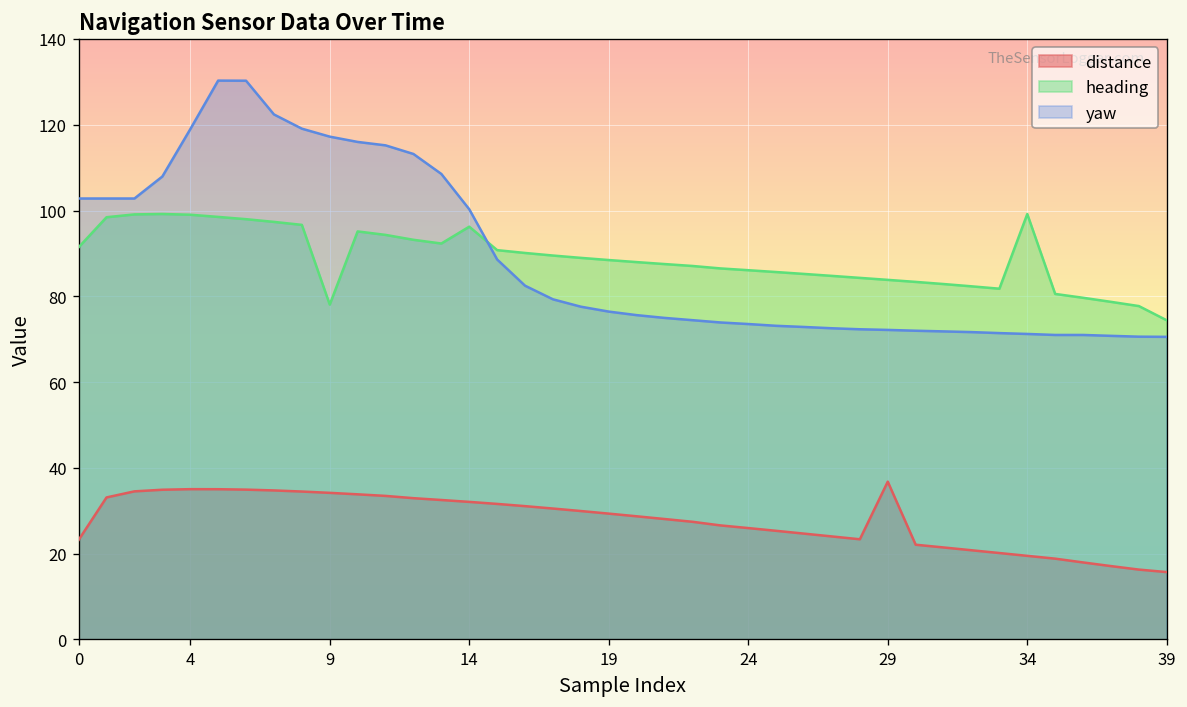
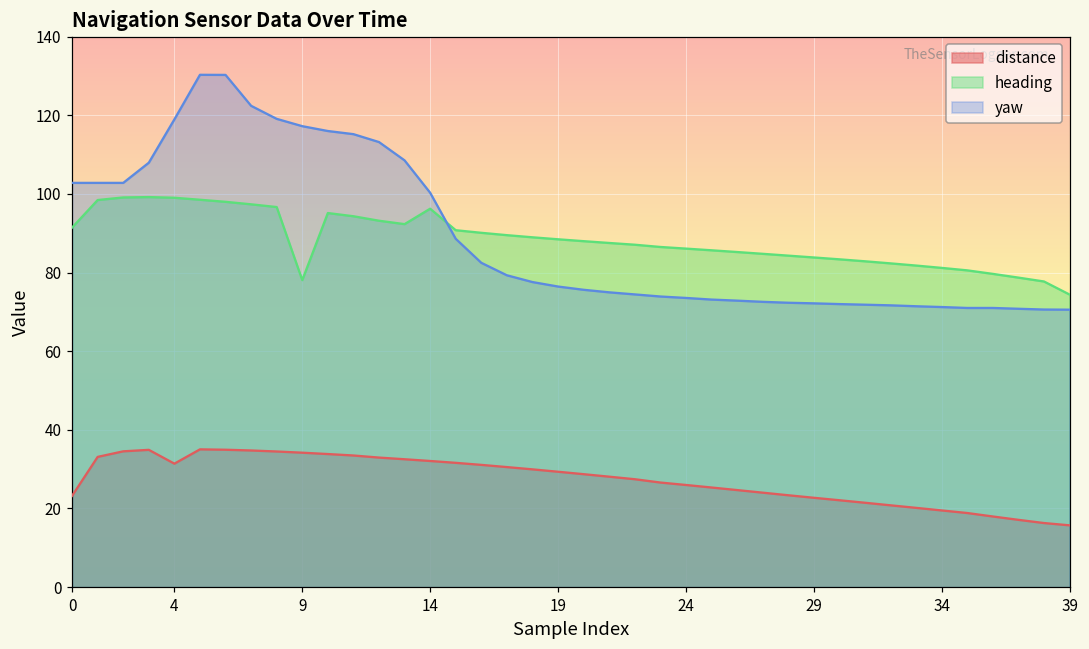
  {
    "distance": {
      "0": 23,
-     "4": 35,
+     "4": 31,
      "9": 34,
      "14": 32,
      "19": 29,
      "24": 26,
-     "29": 37,
+     "29": 23,
      "34": 19,
      "39": 16
    },
    "heading": {
      "0": 91,
      "4": 99,
      "9": 78,
      "14": 96,
      "19": 88,
      "24": 86,
      "29": 84,
-     "34": 99,
+     "34": 81,
      "39": 74
    },
    "yaw": {
      "0": 103,
      "4": 119,
      "9": 117,
      "14": 100,
      "19": 76,
      "24": 74,
      "29": 72,
      "34": 71,
      "39": 71
    }
  }
